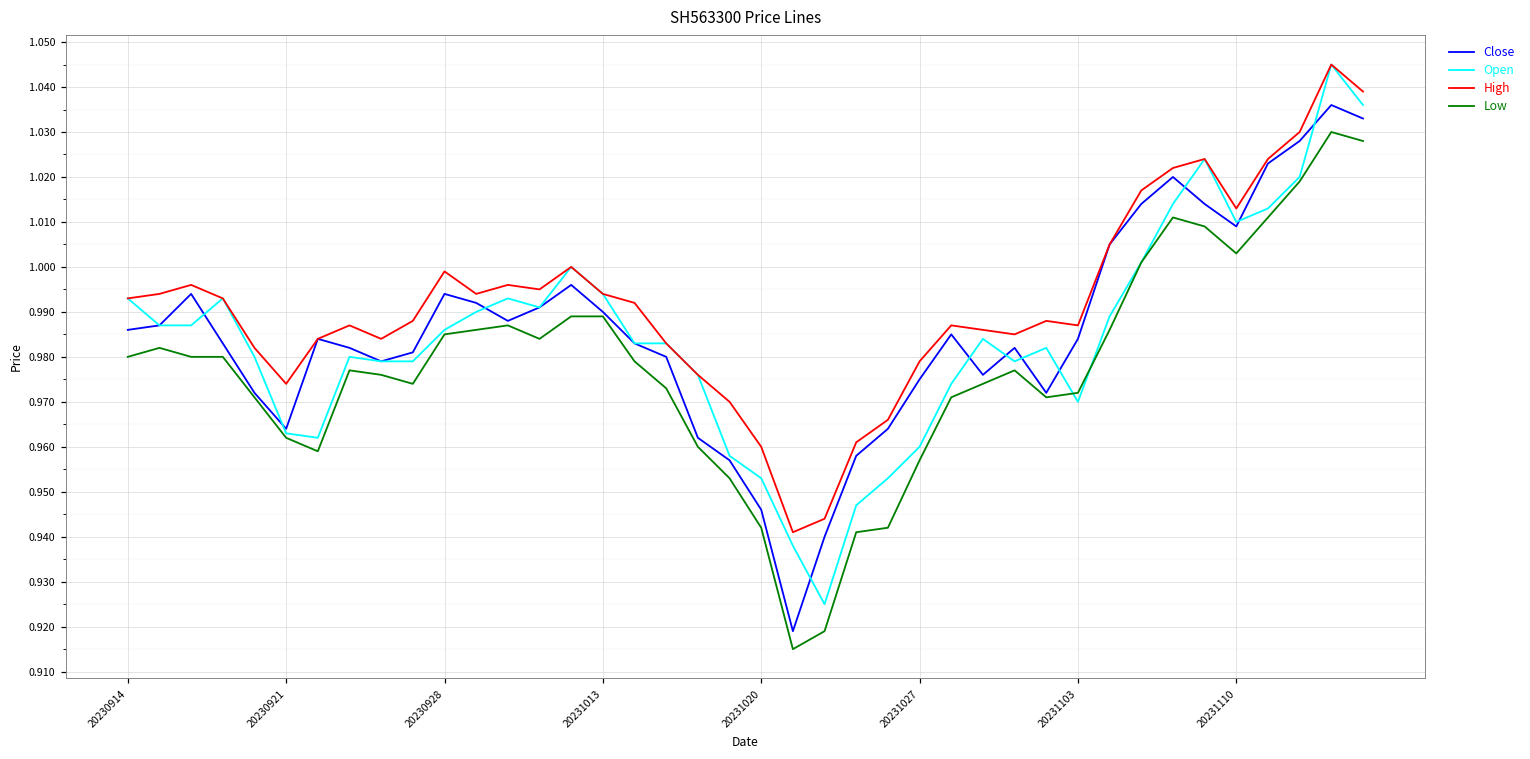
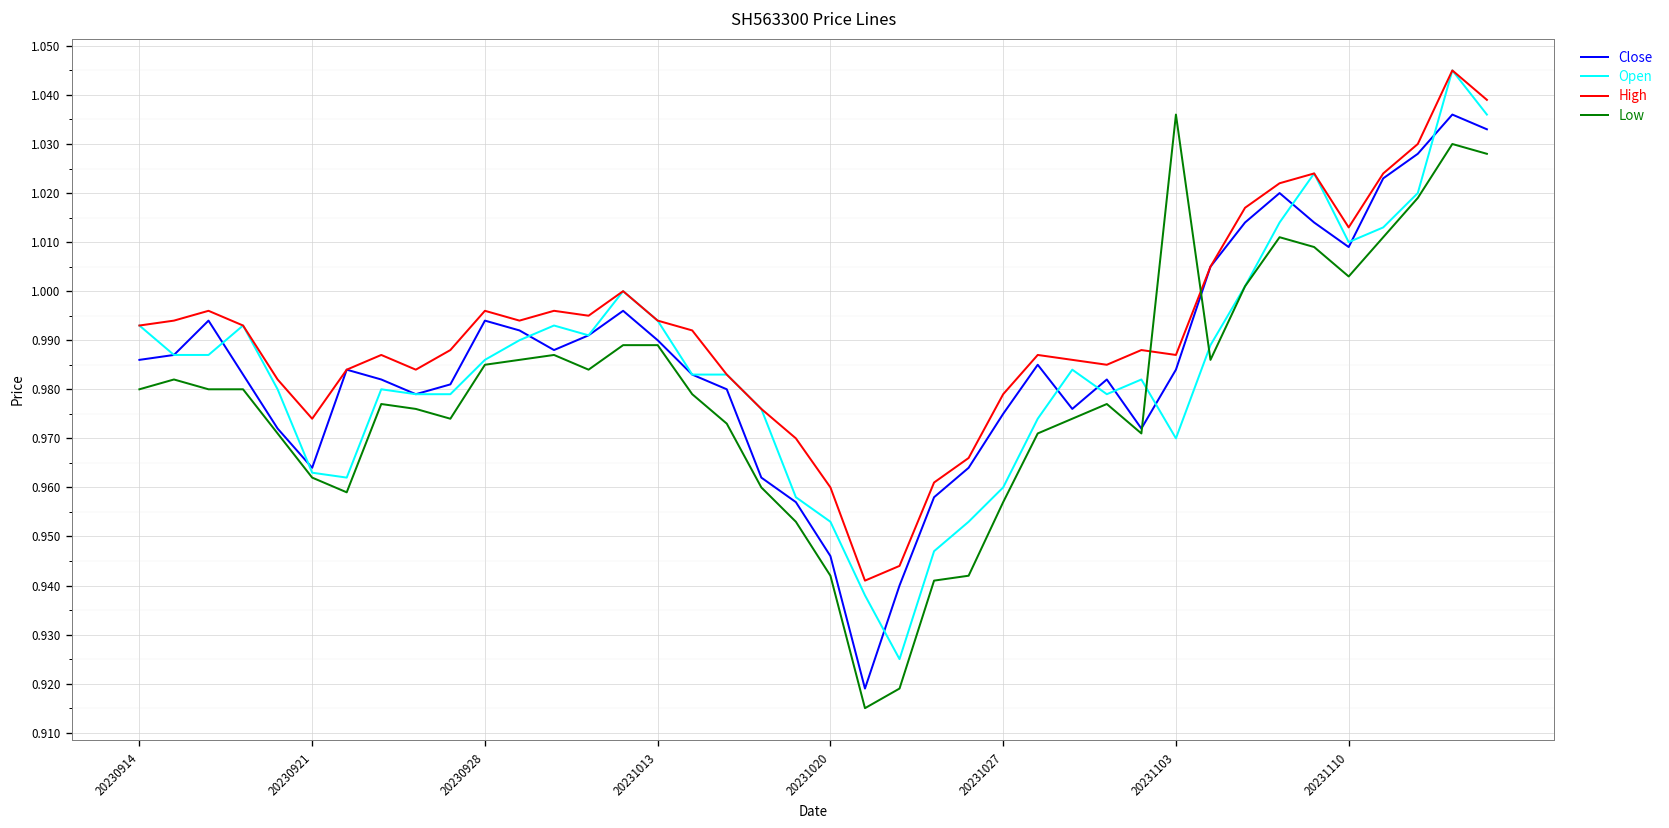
  {
    "Close": {
      "20230914": 0.986,
      "20230921": 0.964,
      "20230928": 0.994,
      "20231013": 0.990,
      "20231020": 0.946,
      "20231027": 0.975,
      "20231103": 0.984,
      "20231110": 1.009
    },
    "Open": {
      "20230921": 0.963,
      "20230928": 0.986,
      "20231020": 0.953,
      "20231027": 0.960,
      "20231103": 0.970,
      "20231110": 1.010
    },
    "High": {
      "20230921": 0.974,
-     "20230928": 0.999,
+     "20230928": 0.996,
      "20231020": 0.960,
      "20231027": 0.979,
      "20231103": 0.987,
      "20231110": 1.013
    },
    "Low": {
      "20230914": 0.980,
      "20230921": 0.962,
      "20230928": 0.985,
      "20231013": 0.989,
      "20231020": 0.942,
      "20231027": 0.957,
-     "20231103": 0.972,
+     "20231103": 1.036,
      "20231110": 1.003
    }
  }
